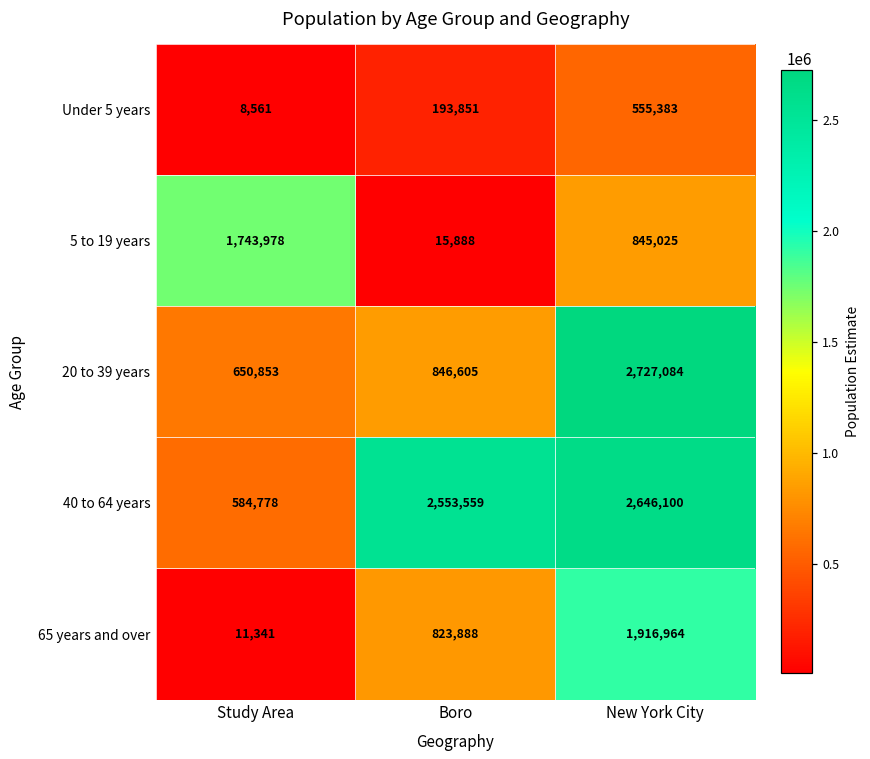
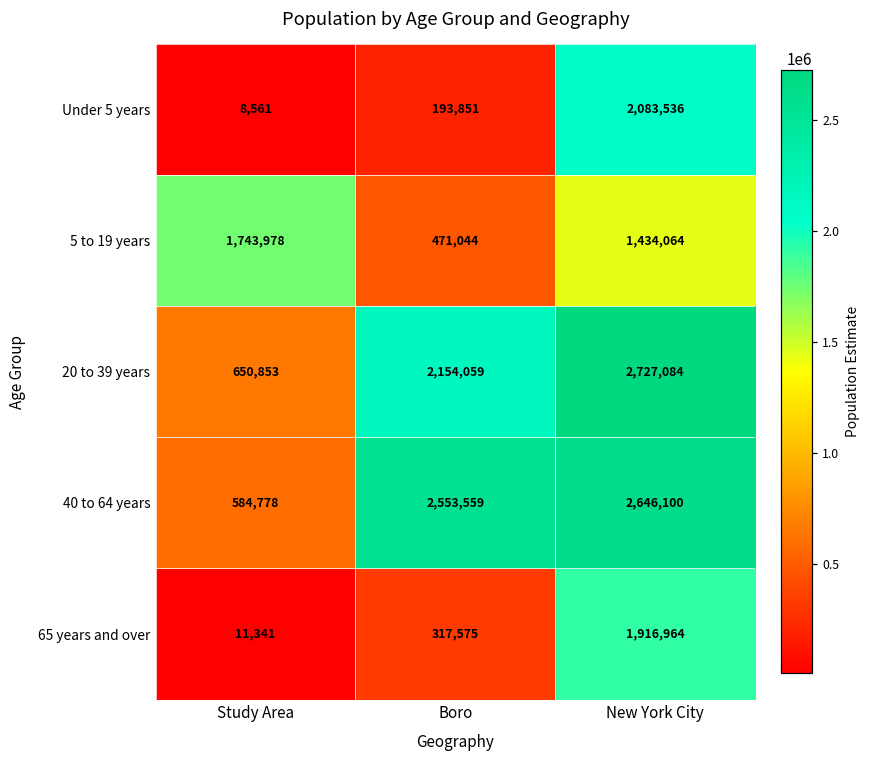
  {
    "Under 5 years": {
      "Study Area": "8,561",
      "Boro": "193,851",
-     "New York City": "555,383"
+     "New York City": "2,083,536"
    },
    "5 to 19 years": {
      "Study Area": "1,743,978",
-     "Boro": "15,888",
-     "New York City": "845,025"
+     "Boro": "471,044",
+     "New York City": "1,434,064"
    },
    "20 to 39 years": {
      "Study Area": "650,853",
-     "Boro": "846,605",
+     "Boro": "2,154,059",
      "New York City": "2,727,084"
    },
    "40 to 64 years": {
      "Study Area": "584,778",
      "Boro": "2,553,559",
      "New York City": "2,646,100"
    },
    "65 years and over": {
      "Study Area": "11,341",
-     "Boro": "823,888",
+     "Boro": "317,575",
      "New York City": "1,916,964"
    }
  }
